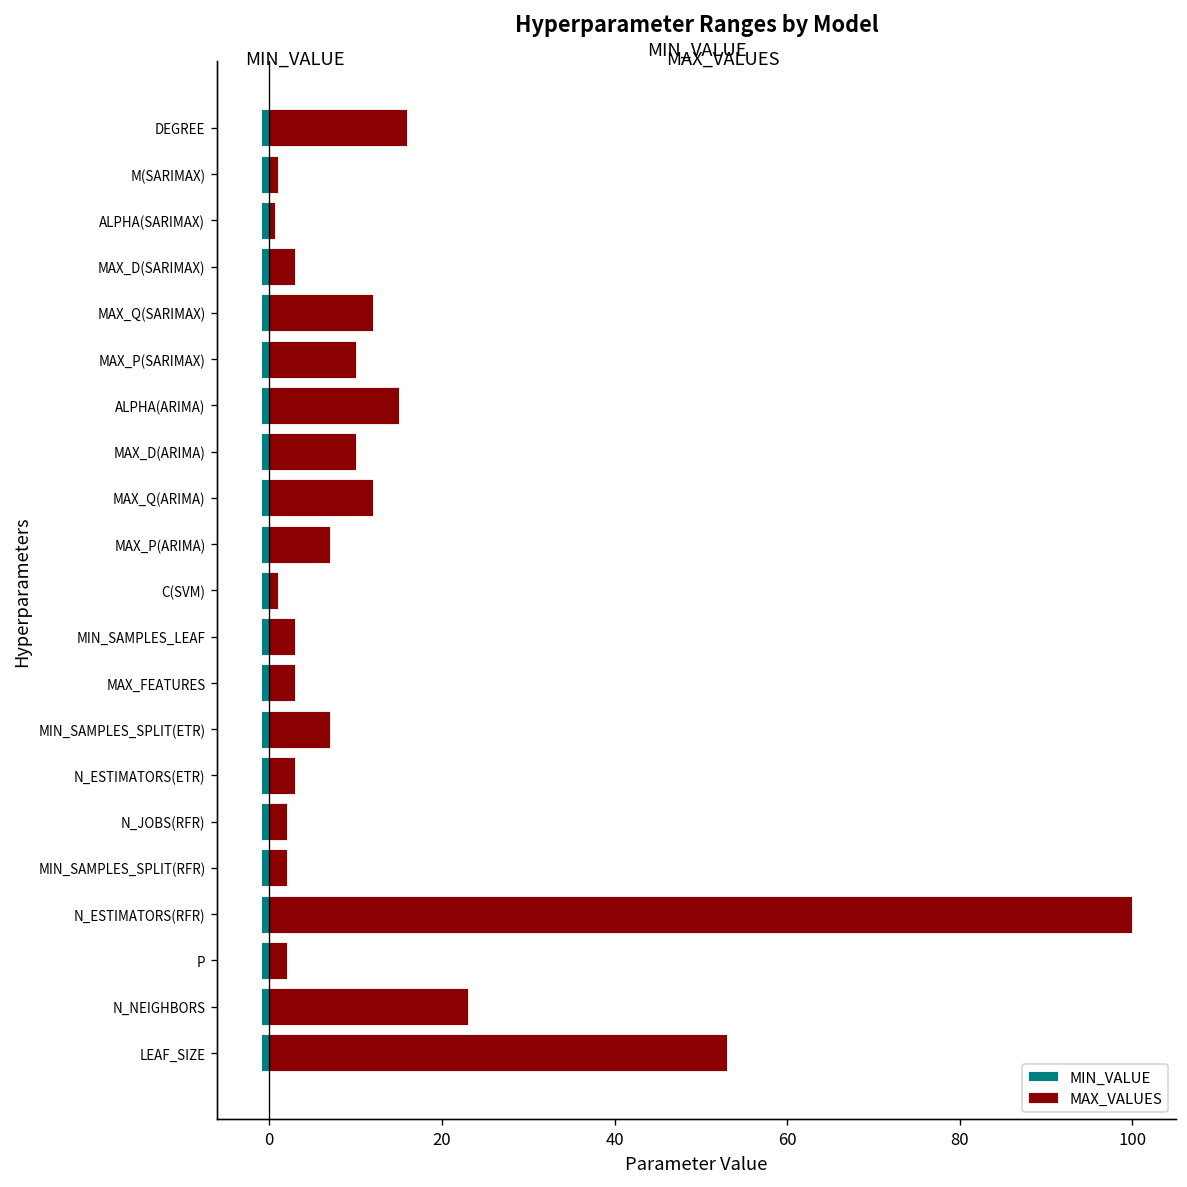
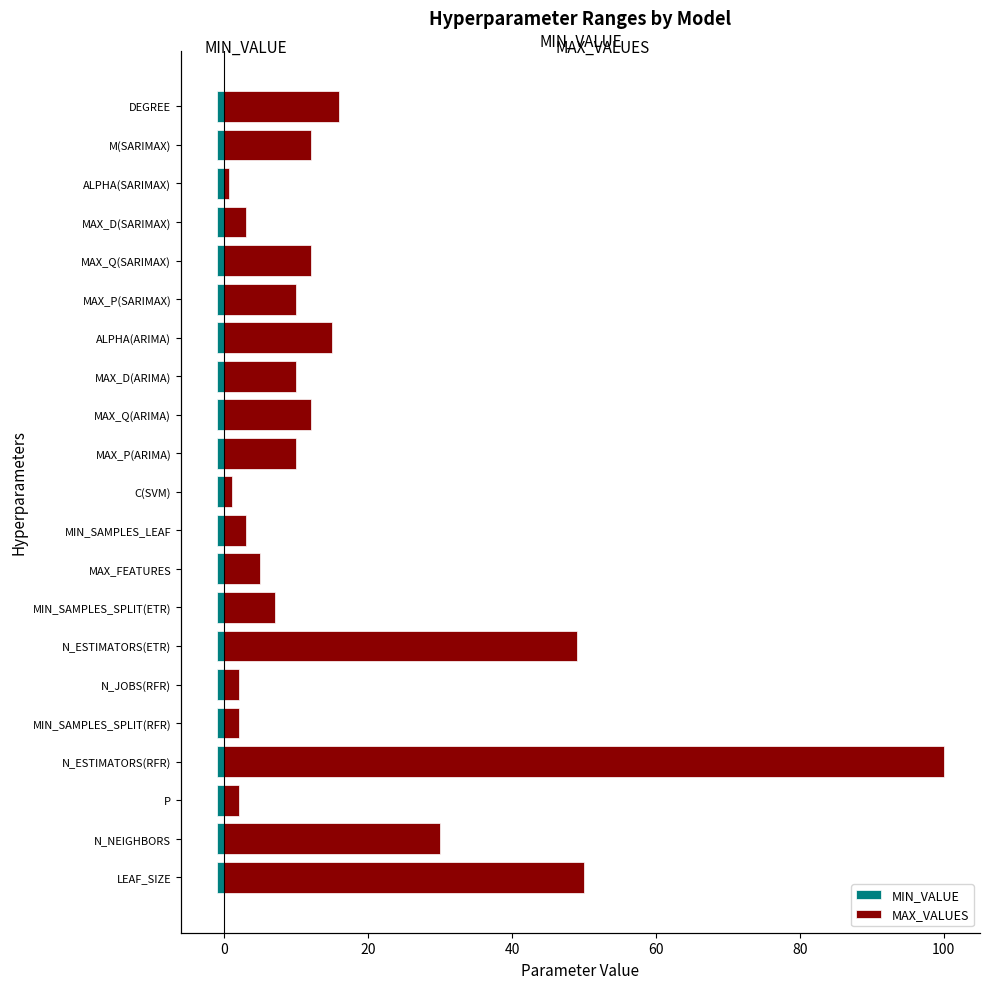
  {
    "MIN_VALUE": {
      "DEGREE": -1,
      "M(SARIMAX)": -1,
      "ALPHA(SARIMAX)": -1,
      "MAX_D(SARIMAX)": -1,
      "MAX_Q(SARIMAX)": -1,
      "MAX_P(SARIMAX)": -1,
      "ALPHA(ARIMA)": -1,
      "MAX_D(ARIMA)": -1,
      "MAX_Q(ARIMA)": -1,
      "MAX_P(ARIMA)": -1,
      "C(SVM)": -1,
      "MIN_SAMPLES_LEAF": -1,
      "MAX_FEATURES": -1,
      "MIN_SAMPLES_SPLIT(ETR)": -1,
      "N_ESTIMATORS(ETR)": -1,
      "N_JOBS(RFR)": -1,
      "MIN_SAMPLES_SPLIT(RFR)": -1,
      "N_ESTIMATORS(RFR)": -1,
      "P": -1,
      "N_NEIGHBORS": -1,
      "LEAF_SIZE": -1
    },
    "MAX_VALUES": {
      "DEGREE": 16,
-     "M(SARIMAX)": 1,
+     "M(SARIMAX)": 12,
      "ALPHA(SARIMAX)": 1,
      "MAX_D(SARIMAX)": 3,
      "MAX_Q(SARIMAX)": 12,
      "MAX_P(SARIMAX)": 10,
      "ALPHA(ARIMA)": 15,
      "MAX_D(ARIMA)": 10,
      "MAX_Q(ARIMA)": 12,
-     "MAX_P(ARIMA)": 7,
+     "MAX_P(ARIMA)": 10,
      "C(SVM)": 1,
      "MIN_SAMPLES_LEAF": 3,
-     "MAX_FEATURES": 3,
+     "MAX_FEATURES": 5,
      "MIN_SAMPLES_SPLIT(ETR)": 7,
-     "N_ESTIMATORS(ETR)": 3,
+     "N_ESTIMATORS(ETR)": 49,
      "N_JOBS(RFR)": 2,
      "MIN_SAMPLES_SPLIT(RFR)": 2,
      "N_ESTIMATORS(RFR)": 100,
      "P": 2,
-     "N_NEIGHBORS": 23,
-     "LEAF_SIZE": 53
+     "N_NEIGHBORS": 30,
+     "LEAF_SIZE": 50
    }
  }
